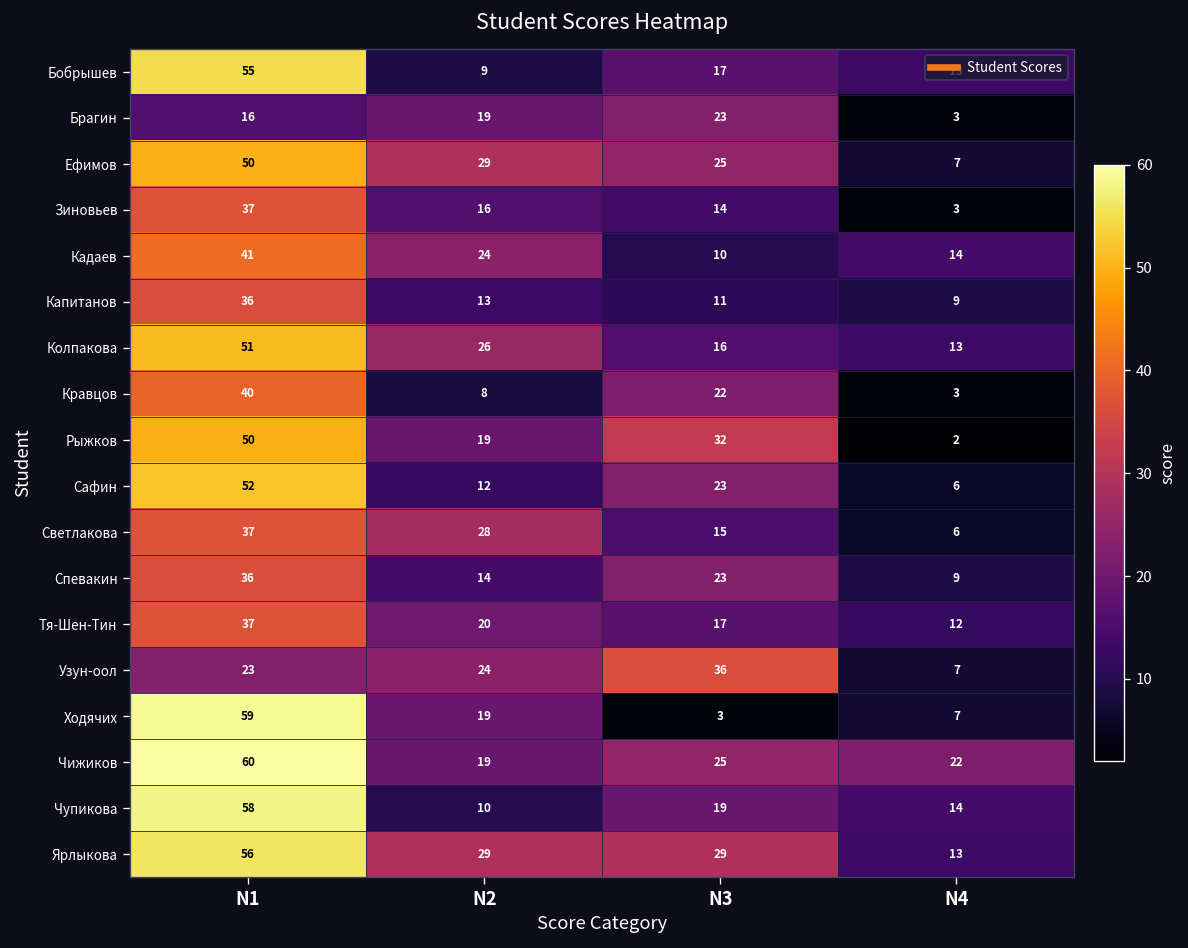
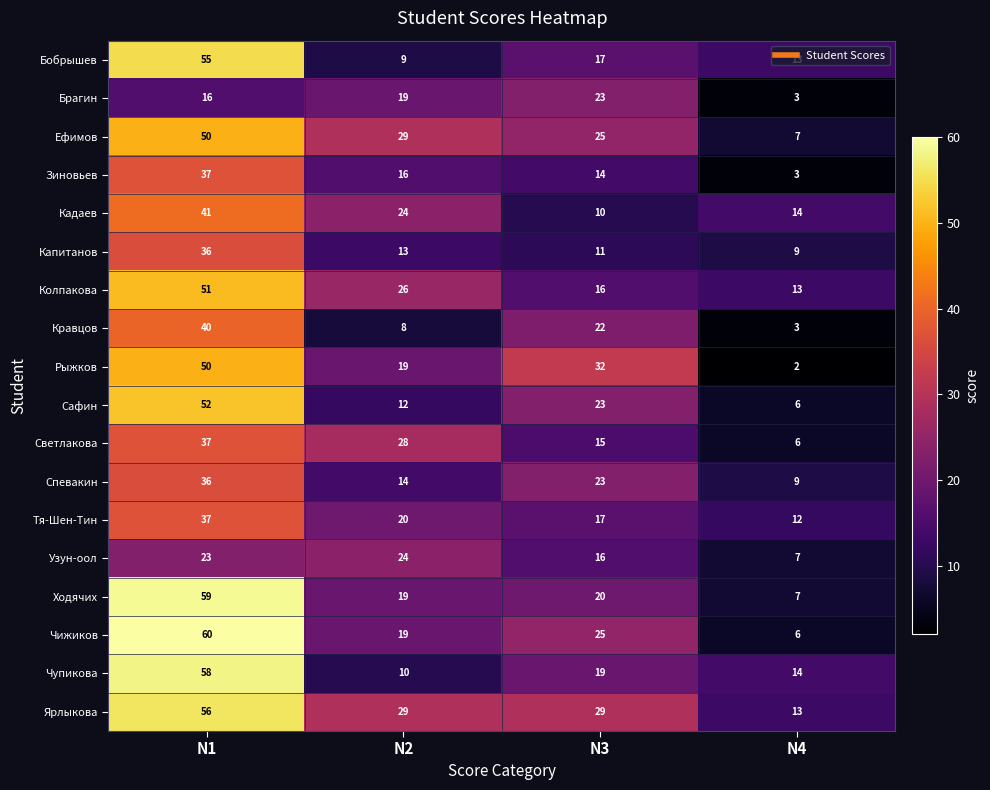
  {
    "Бобрышев": {
      "N1": 55,
      "N2": 9,
      "N3": 17
    },
    "Брагин": {
      "N1": 16,
      "N2": 19,
      "N3": 23,
      "N4": 3
    },
    "Ефимов": {
      "N1": 50,
      "N2": 29,
      "N3": 25,
      "N4": 7
    },
    "Зиновьев": {
      "N1": 37,
      "N2": 16,
      "N3": 14,
      "N4": 3
    },
    "Кадаев": {
      "N1": 41,
      "N2": 24,
      "N3": 10,
      "N4": 14
    },
    "Капитанов": {
      "N1": 36,
      "N2": 13,
      "N3": 11,
      "N4": 9
    },
    "Колпакова": {
      "N1": 51,
      "N2": 26,
      "N3": 16,
      "N4": 13
    },
    "Кравцов": {
      "N1": 40,
      "N2": 8,
      "N3": 22,
      "N4": 3
    },
    "Рыжков": {
      "N1": 50,
      "N2": 19,
      "N3": 32,
      "N4": 2
    },
    "Сафин": {
      "N1": 52,
      "N2": 12,
      "N3": 23,
      "N4": 6
    },
    "Светлакова": {
      "N1": 37,
      "N2": 28,
      "N3": 15,
      "N4": 6
    },
    "Спевакин": {
      "N1": 36,
      "N2": 14,
      "N3": 23,
      "N4": 9
    },
    "Тя-Шен-Тин": {
      "N1": 37,
      "N2": 20,
      "N3": 17,
      "N4": 12
    },
    "Узун-оол": {
      "N1": 23,
      "N2": 24,
-     "N3": 36,
+     "N3": 16,
      "N4": 7
    },
    "Ходячих": {
      "N1": 59,
      "N2": 19,
-     "N3": 3,
+     "N3": 20,
      "N4": 7
    },
    "Чижиков": {
      "N1": 60,
      "N2": 19,
      "N3": 25,
-     "N4": 22
+     "N4": 6
    },
    "Чупикова": {
      "N1": 58,
      "N2": 10,
      "N3": 19,
      "N4": 14
    },
    "Ярлыкова": {
      "N1": 56,
      "N2": 29,
      "N3": 29,
      "N4": 13
    }
  }
